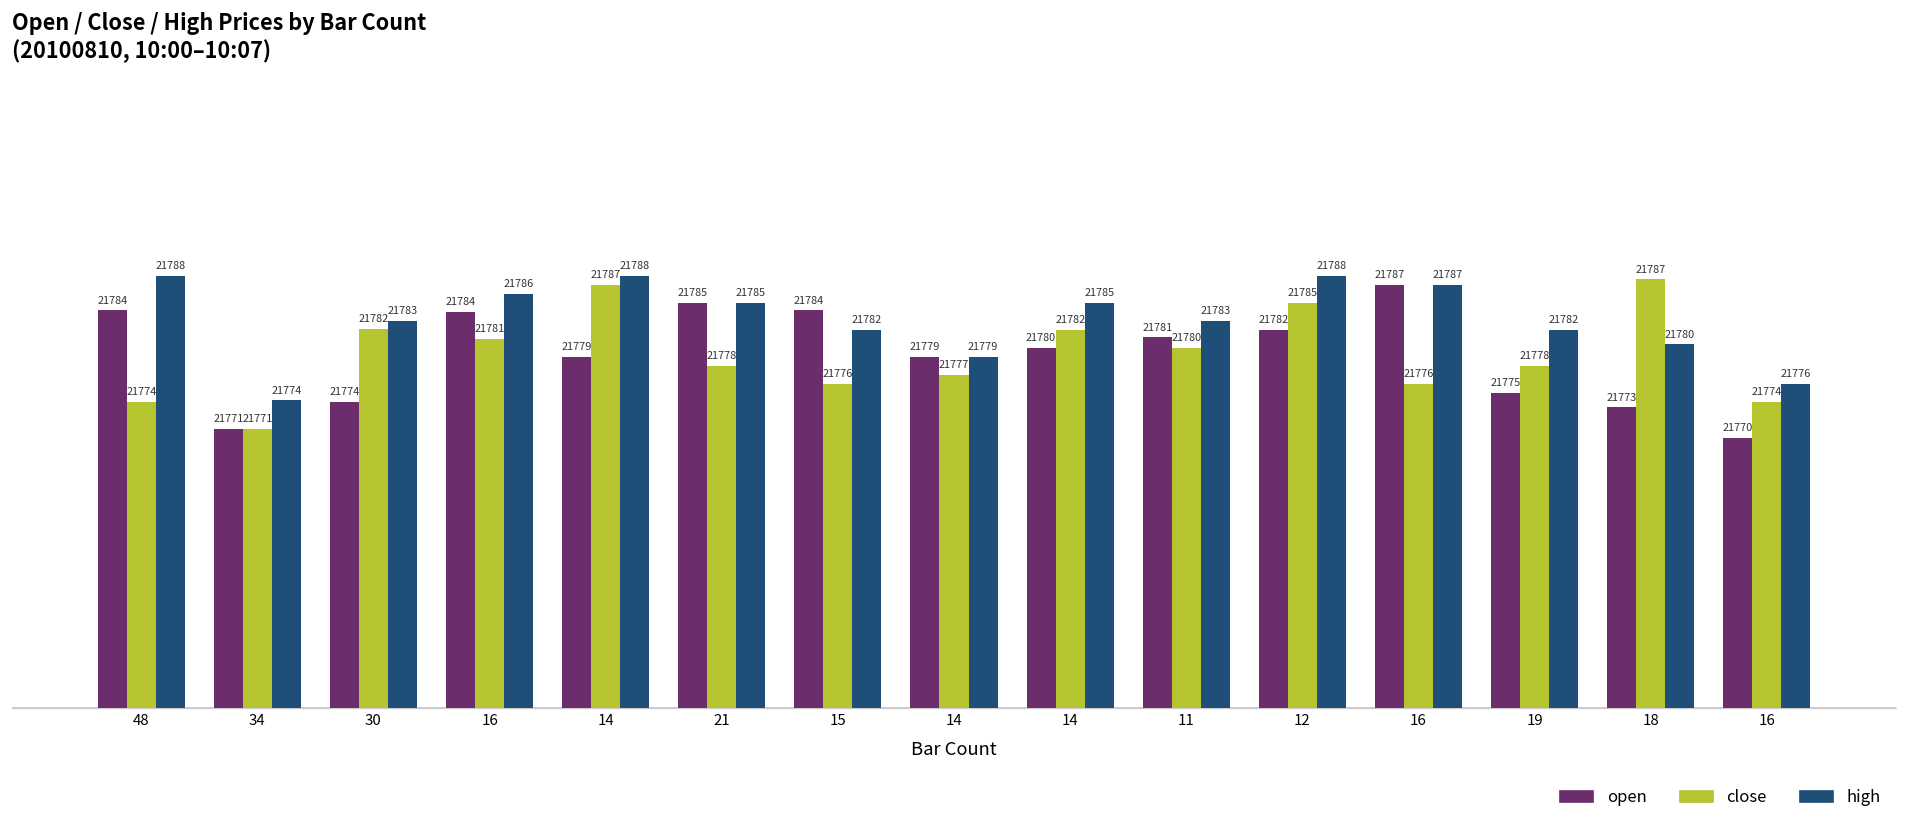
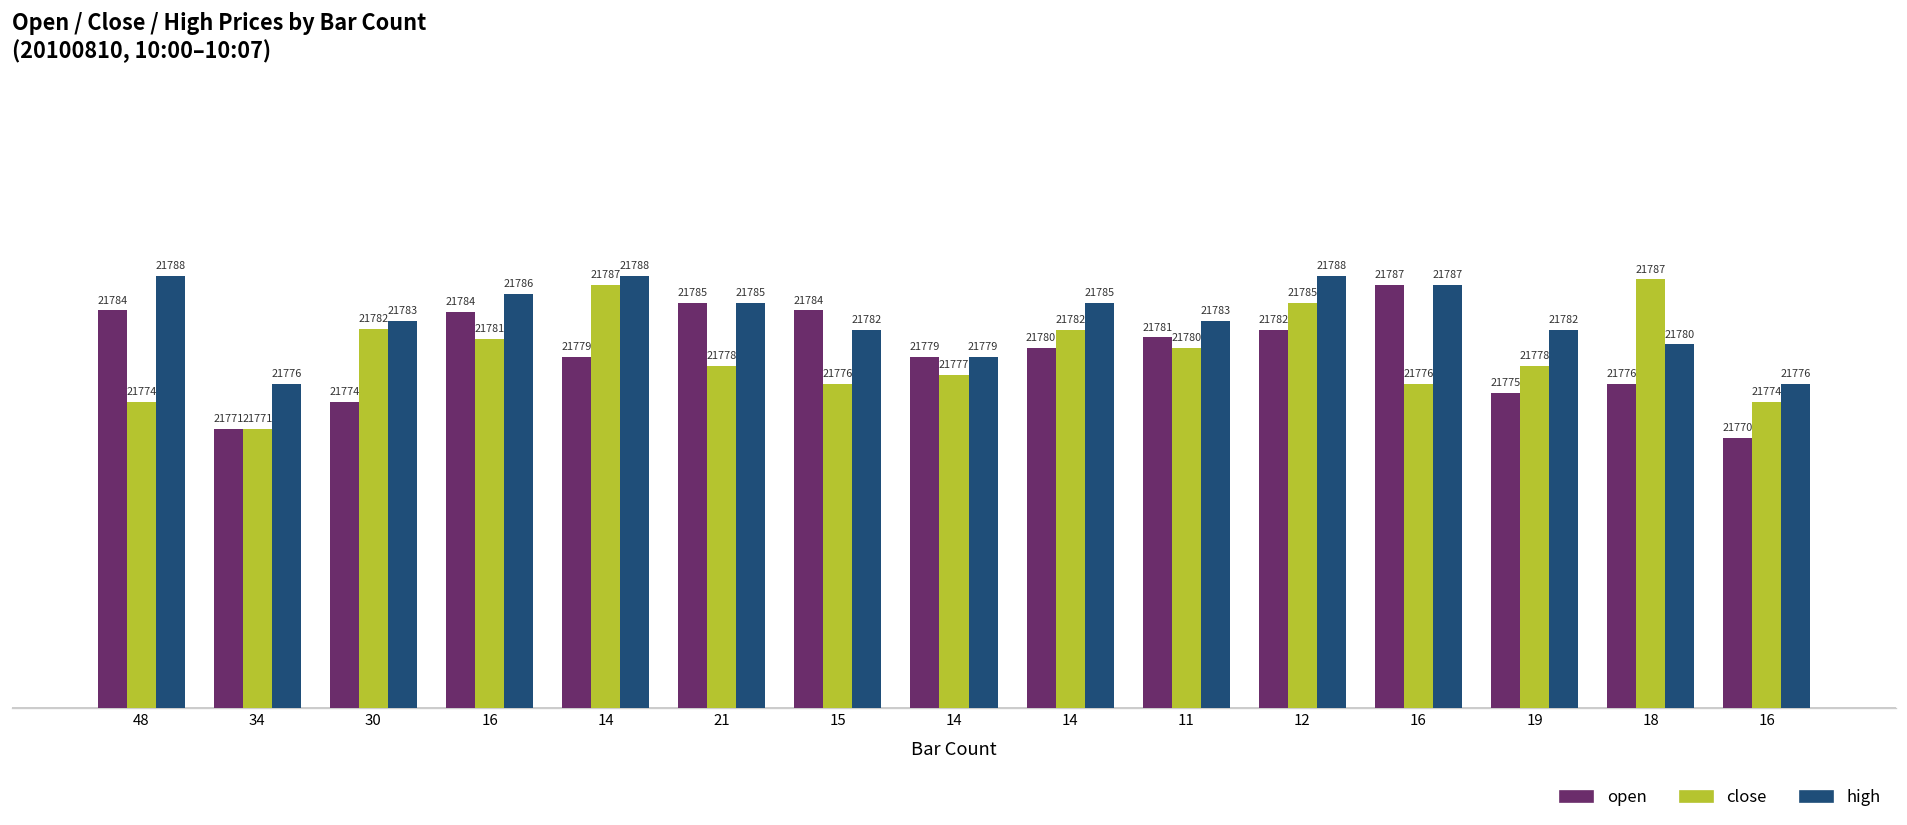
  {
    "open": {
      "48": 21784,
      "34": 21771,
      "30": 21774,
      "21": 21785,
      "15": 21784,
      "11": 21781,
      "12": 21782,
      "19": 21775,
-     "18": 21773
+     "18": 21776
    },
    "close": {
      "48": 21774,
      "34": 21771,
      "30": 21782,
      "21": 21778,
      "15": 21776,
      "11": 21780,
      "12": 21785,
      "19": 21778
    },
    "high": {
      "48": 21788,
-     "34": 21774,
+     "34": 21776,
      "30": 21783,
      "21": 21785,
      "15": 21782,
      "11": 21783,
      "12": 21788,
      "19": 21782,
      "18": 21780
    }
  }
